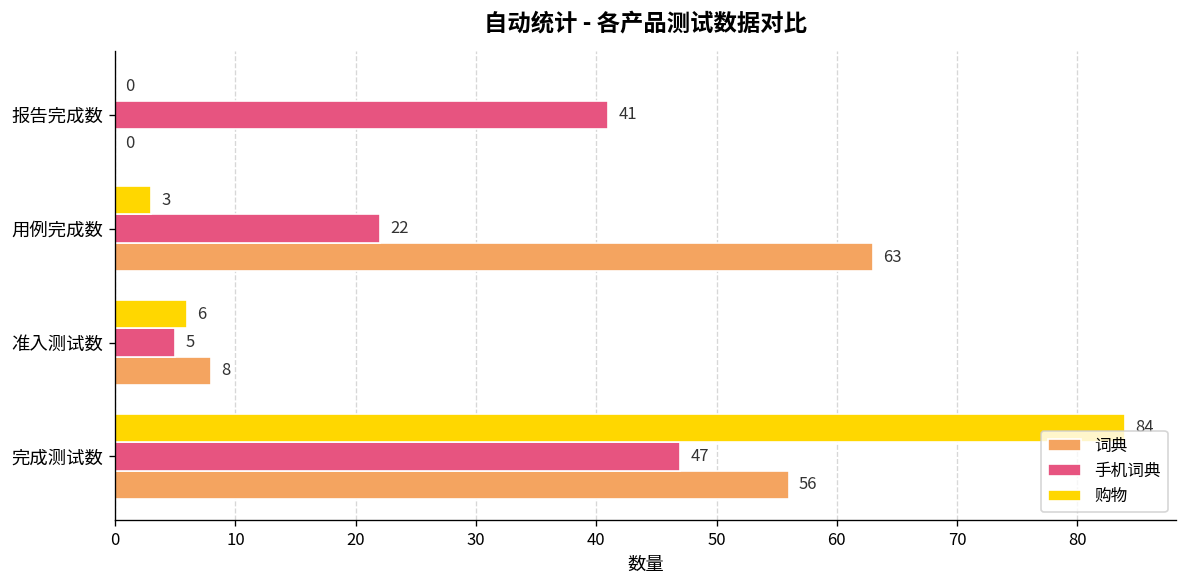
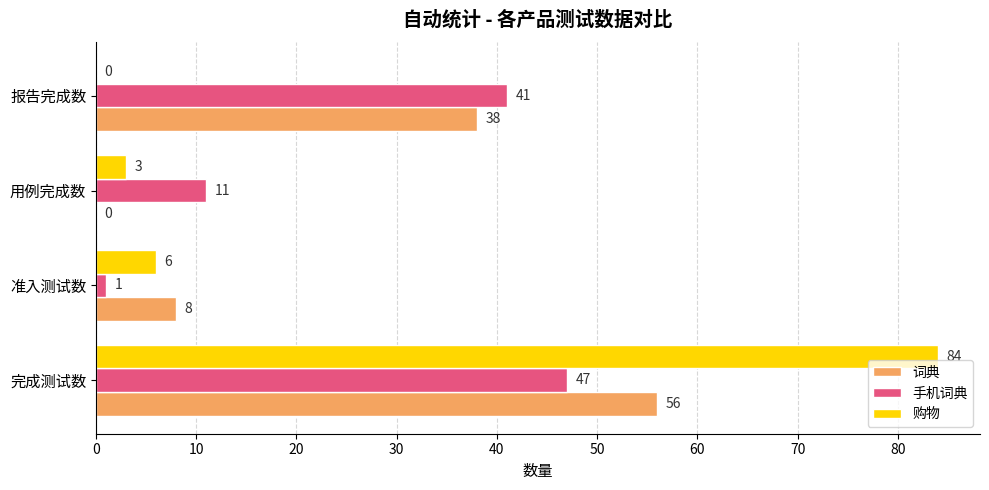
  {
    "词典": {
-     "报告完成数": 0,
-     "用例完成数": 63,
+     "报告完成数": 38,
+     "用例完成数": 0,
      "准入测试数": 8,
      "完成测试数": 56
    },
    "手机词典": {
      "报告完成数": 41,
-     "用例完成数": 22,
-     "准入测试数": 5,
+     "用例完成数": 11,
+     "准入测试数": 1,
      "完成测试数": 47
    },
    "购物": {
      "报告完成数": 0,
      "用例完成数": 3,
      "准入测试数": 6
    }
  }
